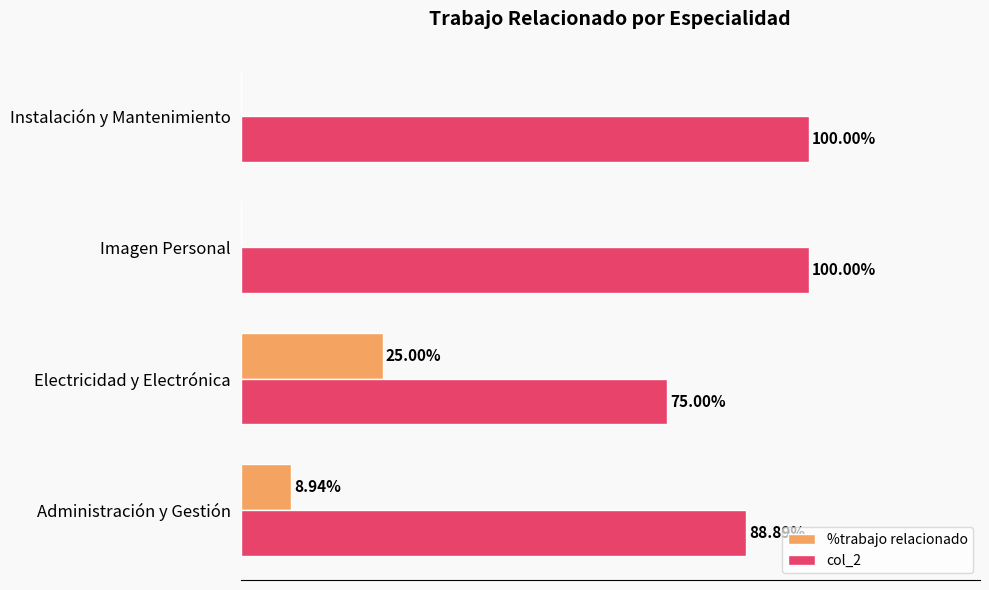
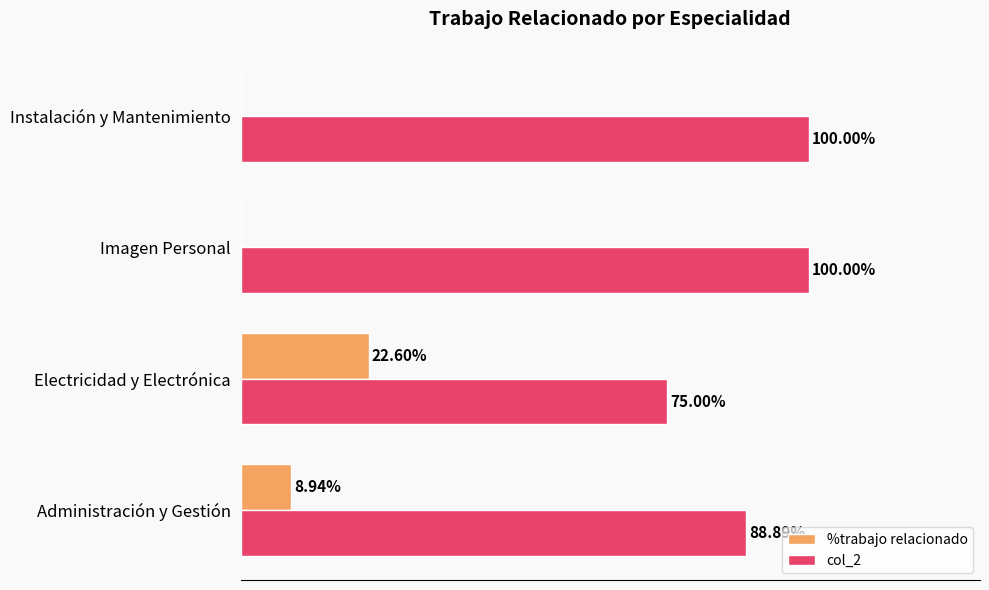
  {
    "%trabajo relacionado": {
-     "Electricidad y Electrónica": "25.00%",
+     "Electricidad y Electrónica": "22.60%",
      "Administración y Gestión": "8.94%"
    },
    "col_2": {
      "Instalación y Mantenimiento": "100.00%",
      "Imagen Personal": "100.00%",
      "Electricidad y Electrónica": "75.00%"
    }
  }
